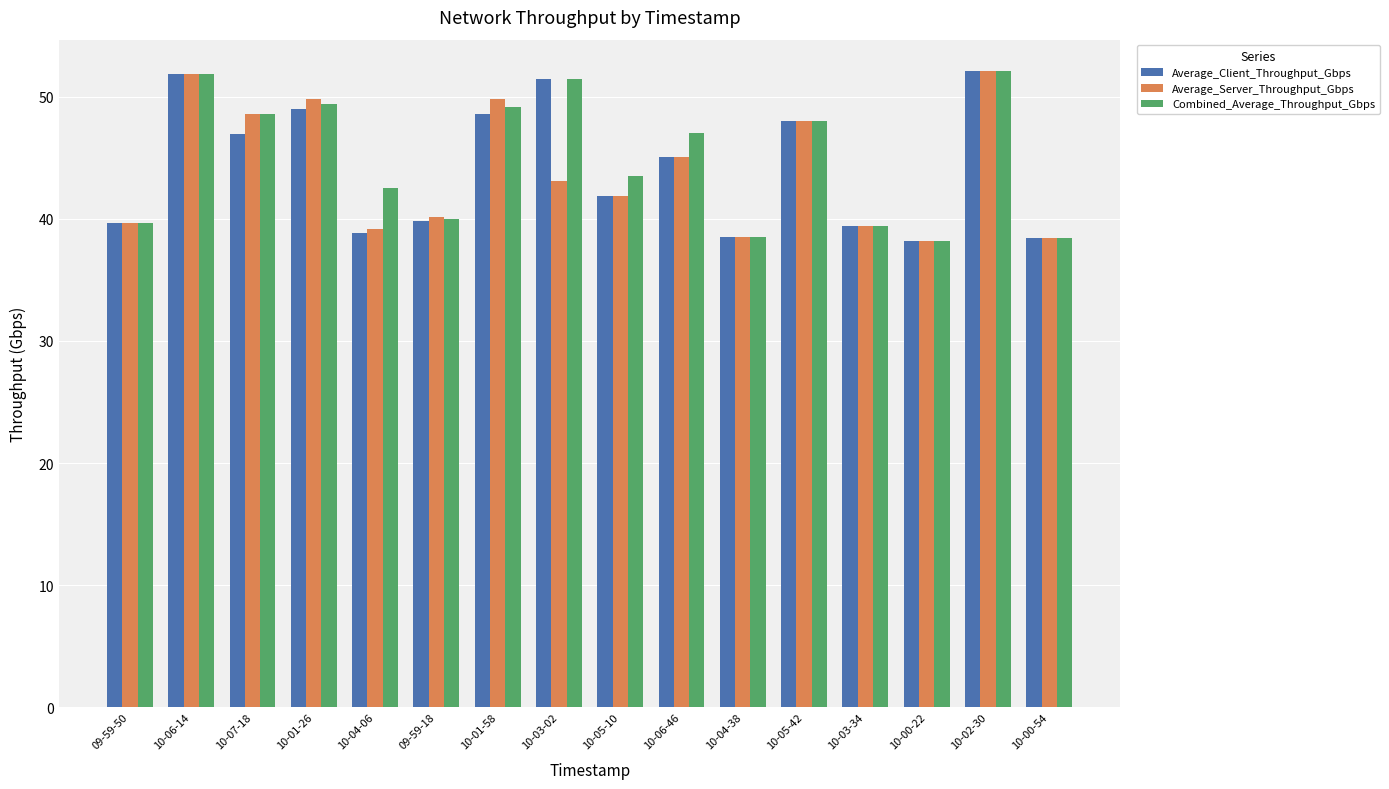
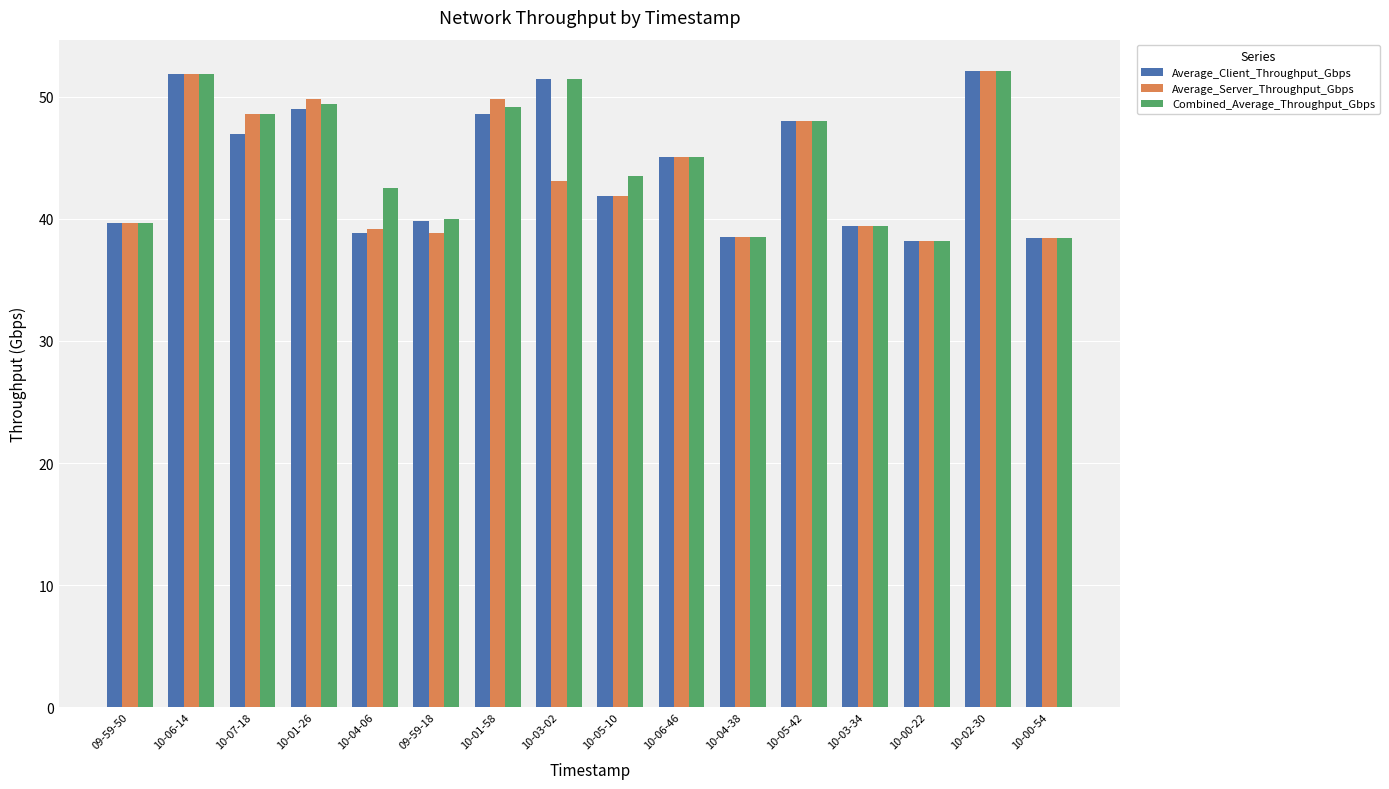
  {
    "Average_Client_Throughput_Gbps": {
      "09-59-50": 39.7,
      "10-06-14": 51.9,
      "10-07-18": 47.0,
      "10-01-26": 49.0,
      "10-04-06": 38.8,
      "09-59-18": 39.8,
      "10-01-58": 48.6,
      "10-03-02": 51.5,
      "10-05-10": 41.9,
      "10-06-46": 45.1,
      "10-04-38": 38.6,
      "10-05-42": 48.0,
      "10-03-34": 39.4,
      "10-00-22": 38.2,
      "10-02-30": 52.1,
      "10-00-54": 38.5
    },
    "Average_Server_Throughput_Gbps": {
      "09-59-50": 39.7,
      "10-06-14": 51.9,
      "10-07-18": 48.6,
      "10-01-26": 49.8,
      "10-04-06": 39.1,
-     "09-59-18": 40.2,
+     "09-59-18": 38.9,
      "10-01-58": 49.8,
      "10-03-02": 43.1,
      "10-05-10": 41.9,
      "10-06-46": 45.1,
      "10-04-38": 38.6,
      "10-05-42": 48.0,
      "10-03-34": 39.4,
      "10-00-22": 38.2,
      "10-02-30": 52.1,
      "10-00-54": 38.5
    },
    "Combined_Average_Throughput_Gbps": {
      "09-59-50": 39.7,
      "10-06-14": 51.9,
      "10-07-18": 48.6,
      "10-01-26": 49.4,
      "10-04-06": 42.5,
      "09-59-18": 40.0,
      "10-01-58": 49.2,
      "10-03-02": 51.5,
      "10-05-10": 43.5,
-     "10-06-46": 47.0,
+     "10-06-46": 45.1,
      "10-04-38": 38.6,
      "10-05-42": 48.0,
      "10-03-34": 39.4,
      "10-00-22": 38.2,
      "10-02-30": 52.1,
      "10-00-54": 38.5
    }
  }
